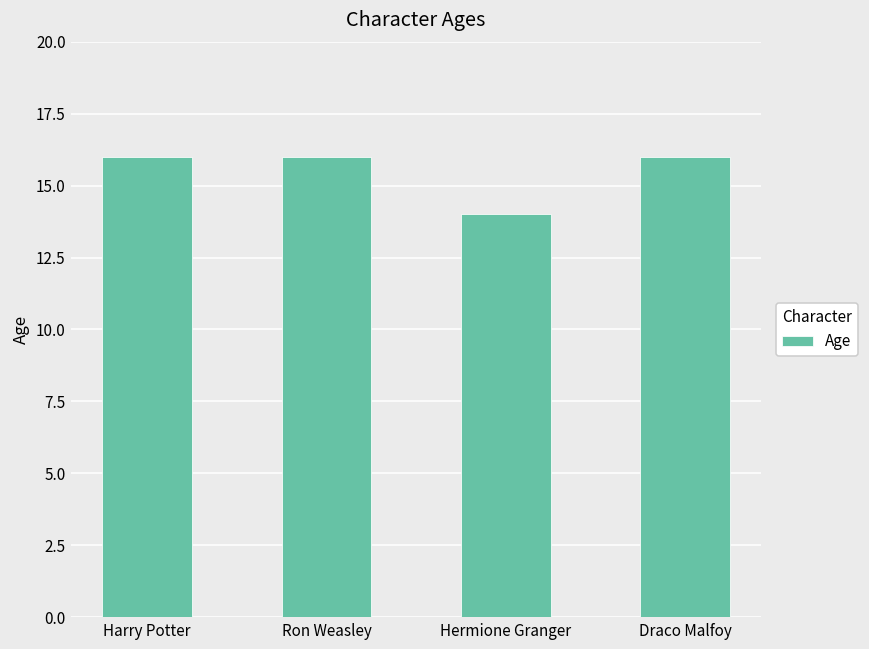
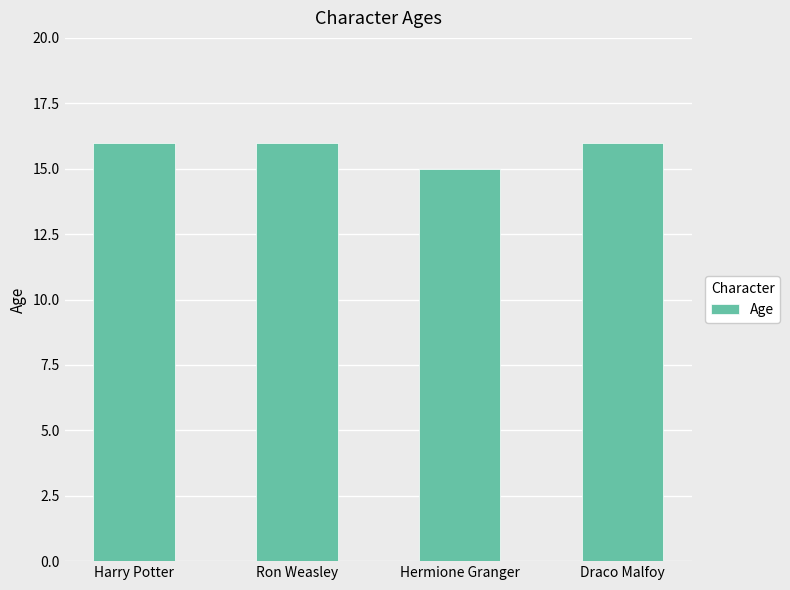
  {
    "Harry Potter": 16,
    "Ron Weasley": 16,
-   "Hermione Granger": 14,
+   "Hermione Granger": 15,
    "Draco Malfoy": 16
  }
